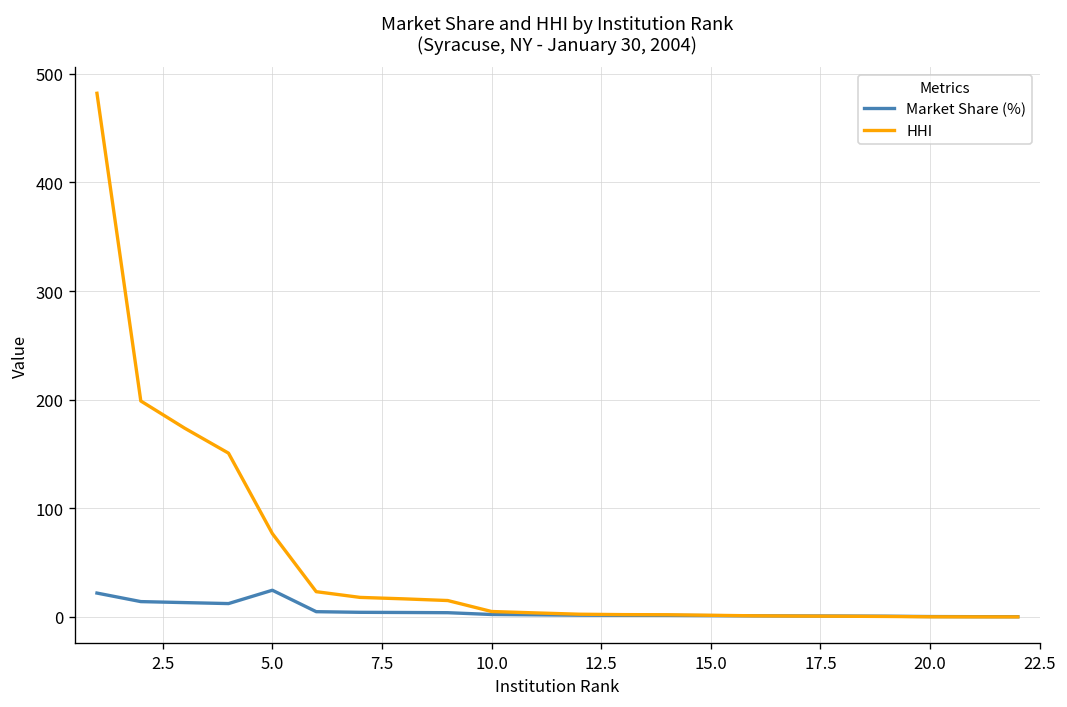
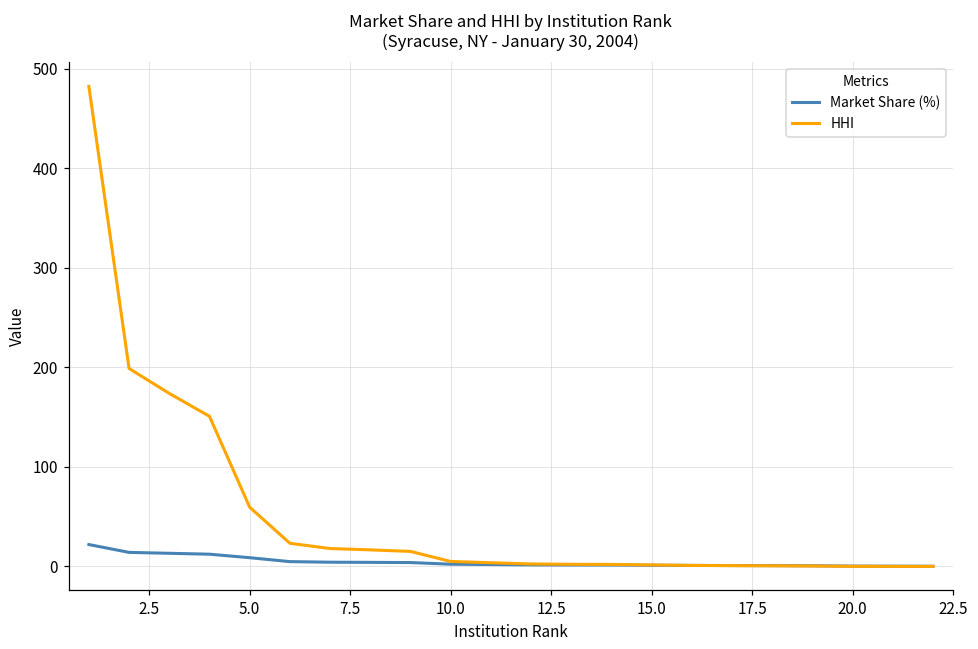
  {
    "Market Share (%)": {
-     "5.0": 20
+     "5.0": 10
    },
    "HHI": {
-     "5.0": 80
+     "5.0": 60
    }
  }
